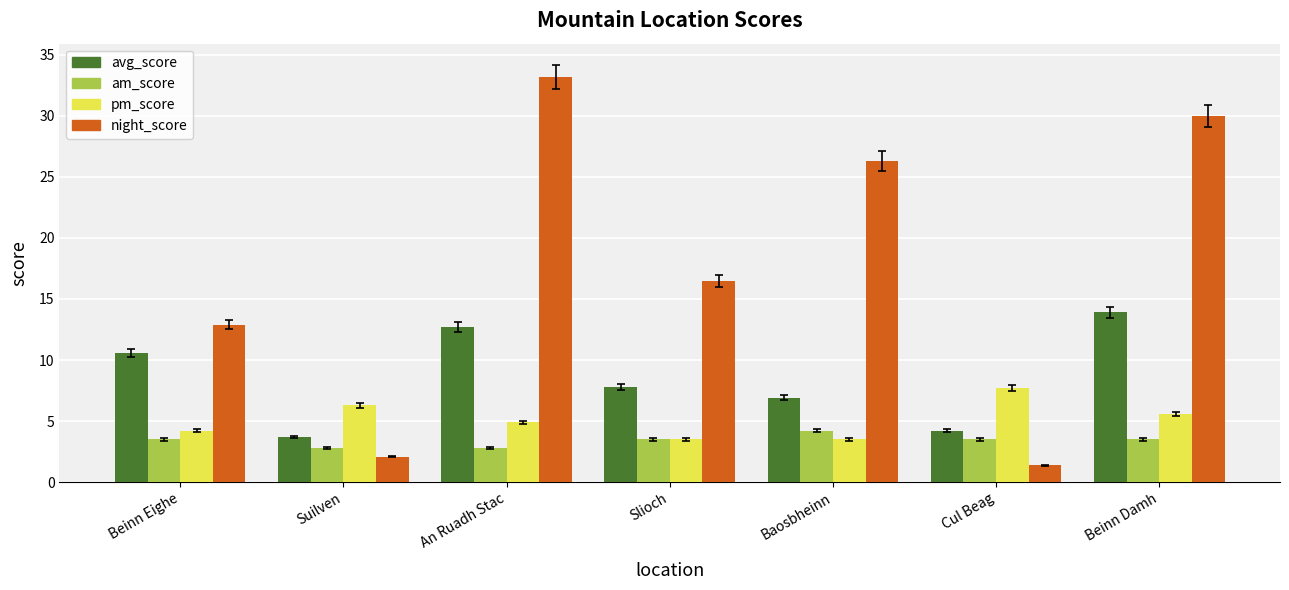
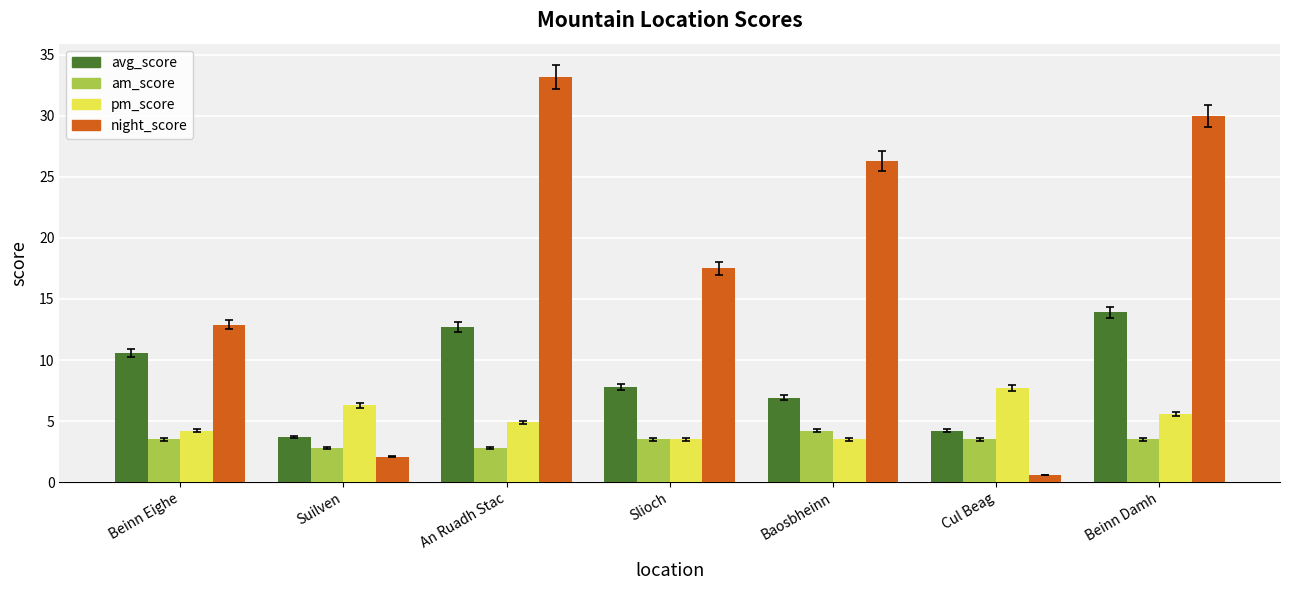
  {
    "avg_score": {
      "Beinn Eighe": 10.6,
      "Suilven": 3.7,
      "An Ruadh Stac": 12.7,
      "Slioch": 7.8,
      "Baosbheinn": 6.9,
      "Cul Beag": 4.2,
      "Beinn Damh": 13.9
    },
    "am_score": {
      "Beinn Eighe": 3.5,
      "Suilven": 2.8,
      "An Ruadh Stac": 2.8,
      "Slioch": 3.5,
      "Baosbheinn": 4.2,
      "Cul Beag": 3.5,
      "Beinn Damh": 3.5
    },
    "pm_score": {
      "Beinn Eighe": 4.2,
      "Suilven": 6.3,
      "An Ruadh Stac": 4.9,
      "Slioch": 3.5,
      "Baosbheinn": 3.5,
      "Cul Beag": 7.7,
      "Beinn Damh": 5.6
    },
    "night_score": {
      "Beinn Eighe": 12.9,
      "Suilven": 2.1,
      "An Ruadh Stac": 33.2,
-     "Slioch": 16.5,
+     "Slioch": 17.5,
      "Baosbheinn": 26.3,
-     "Cul Beag": 1.4,
+     "Cul Beag": 0.6,
      "Beinn Damh": 30.0
    }
  }
